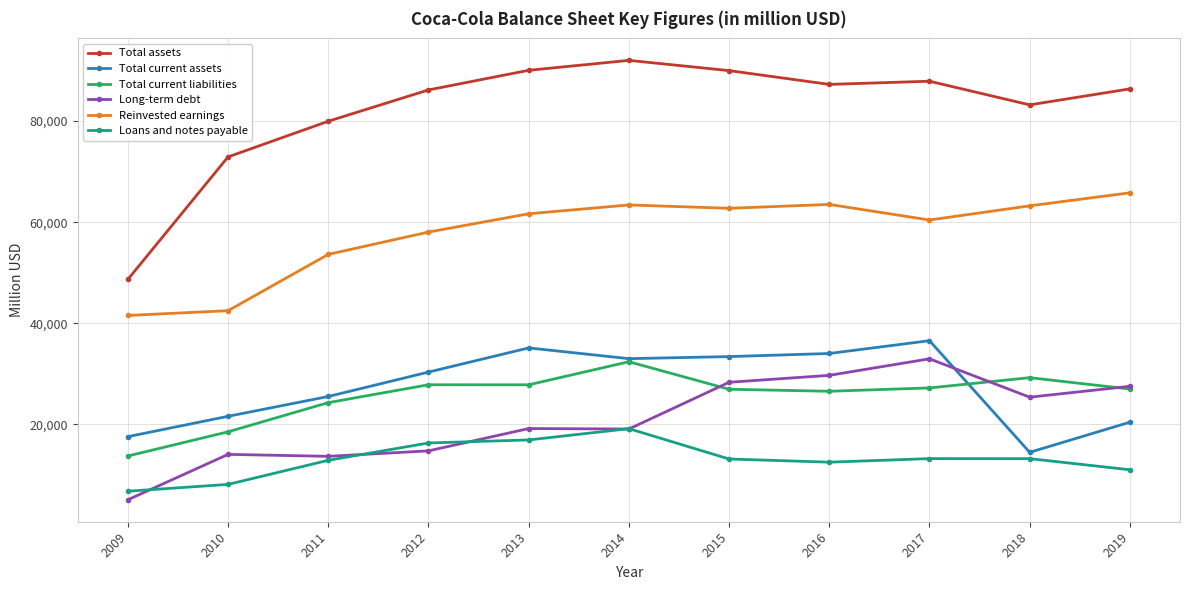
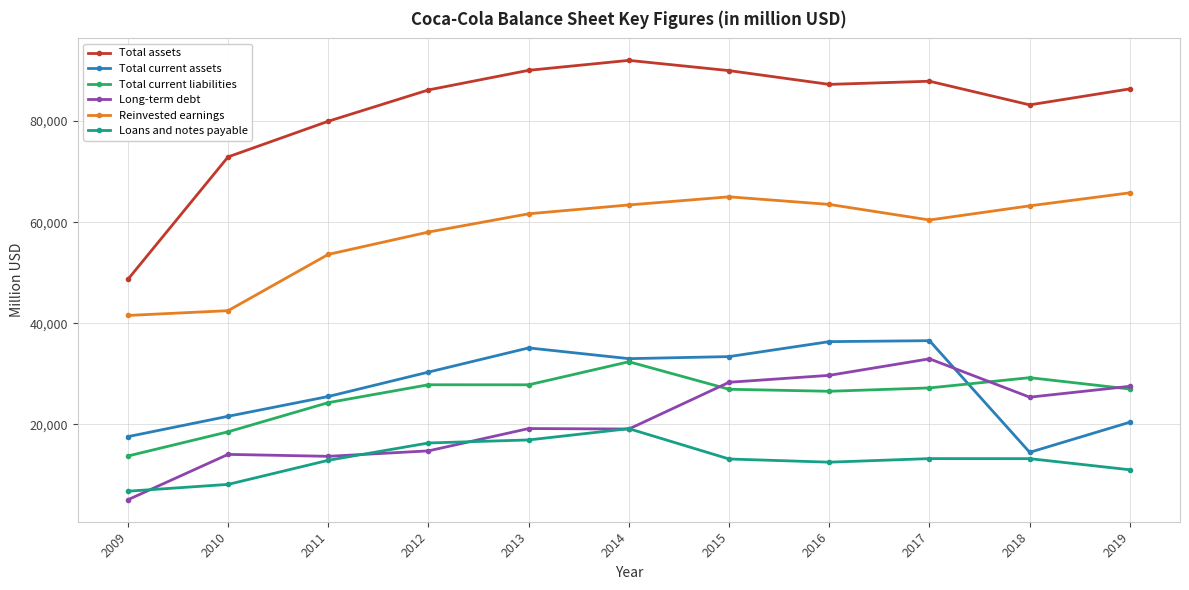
  {
    "Total assets": {
      "2009": "49,000",
      "2010": "73,000",
      "2011": "80,000",
      "2012": "86,000",
      "2013": "90,000",
      "2014": "92,000",
      "2015": "90,000",
      "2016": "87,000",
      "2017": "88,000",
      "2018": "83,000",
      "2019": "86,000"
    },
    "Total current assets": {
      "2009": "18,000",
      "2010": "22,000",
      "2011": "25,000",
      "2012": "30,000",
      "2013": "35,000",
      "2014": "33,000",
      "2015": "33,000",
-     "2016": "34,000",
+     "2016": "36,000",
      "2017": "37,000",
      "2018": "14,000",
      "2019": "20,000"
    },
    "Long-term debt": {
      "2009": "5,000",
      "2010": "14,000",
      "2011": "14,000",
      "2012": "15,000",
      "2013": "19,000",
      "2015": "28,000",
      "2016": "30,000",
      "2017": "33,000",
      "2018": "25,000",
      "2019": "28,000"
    },
    "Reinvested earnings": {
      "2009": "42,000",
      "2010": "42,000",
      "2011": "54,000",
      "2012": "58,000",
      "2013": "62,000",
      "2014": "63,000",
-     "2015": "63,000",
+     "2015": "65,000",
      "2016": "64,000",
      "2017": "60,000",
      "2018": "63,000",
      "2019": "66,000"
    }
  }
